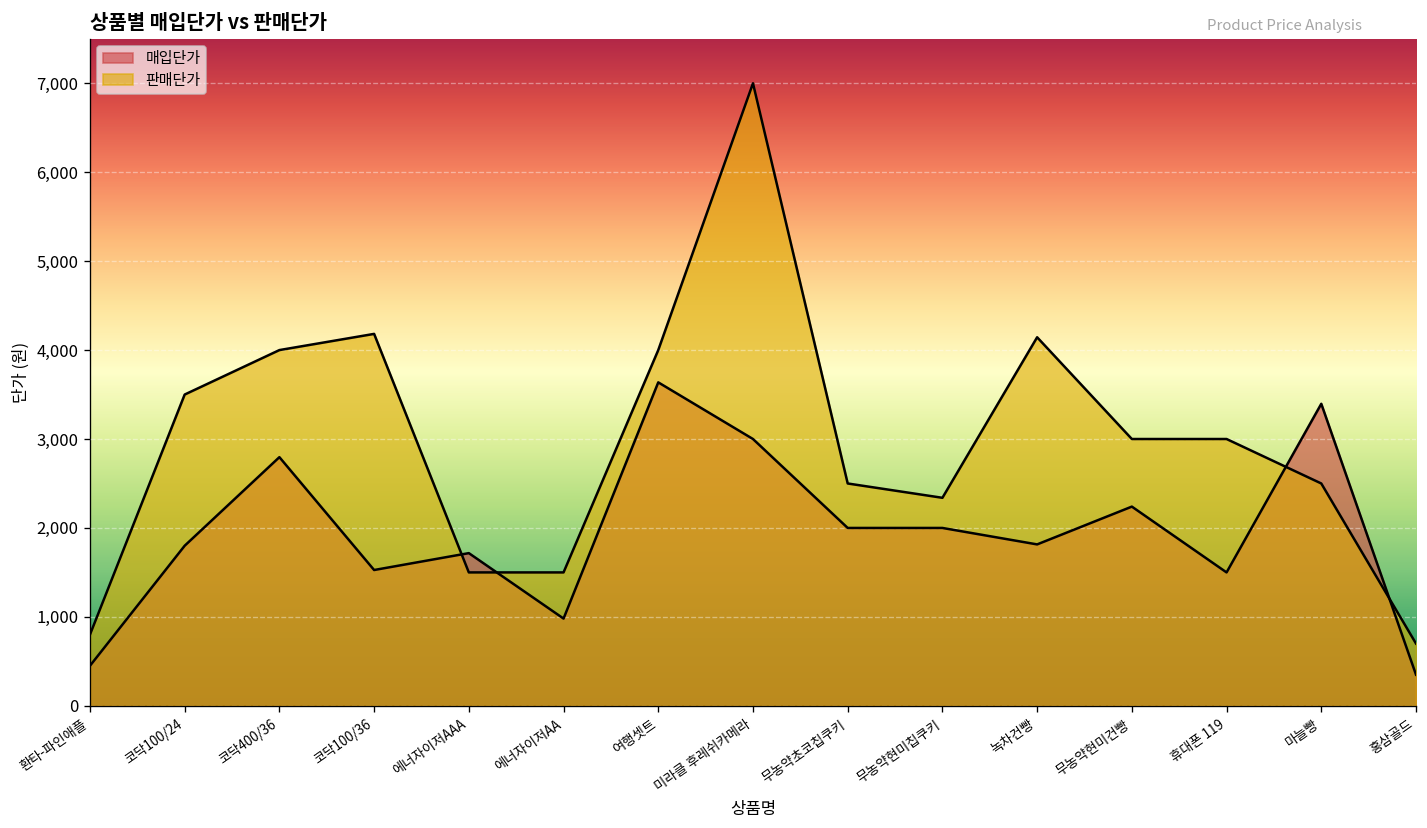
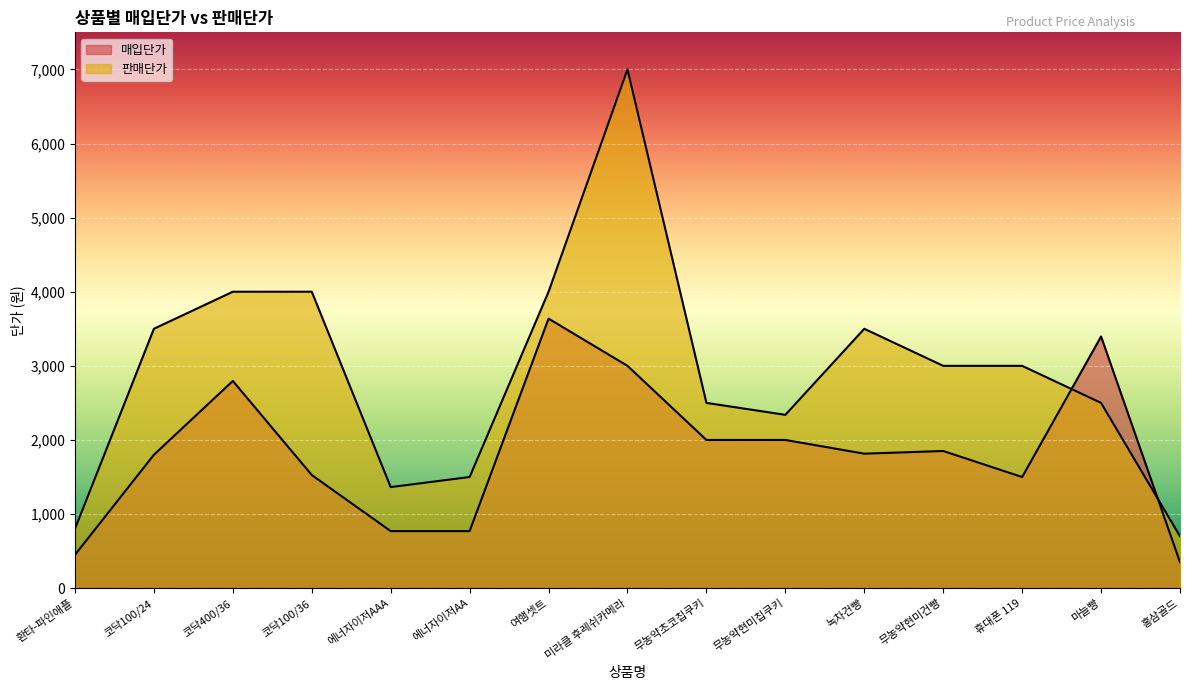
  {
    "매입단가": {
      "환타-파인애플": "500",
      "코닥100/24": "1,800",
      "코닥400/36": "2,800",
      "코닥100/36": "1,500",
-     "에너자이저AAA": "1,700",
-     "에너자이저AA": "1,000",
+     "에너자이저AAA": "800",
+     "에너자이저AA": "800",
      "여행셋트": "3,600",
      "미라클 후레쉬카메라": "3,000",
      "무농약초코칩쿠키": "2,000",
      "무농약현미칩쿠키": "2,000",
      "녹차건빵": "1,800",
-     "무농약현미건빵": "2,200",
+     "무농약현미건빵": "1,900",
      "휴대폰 119": "1,500",
      "마늘빵": "3,400",
      "홍삼골드": "400"
    },
    "판매단가": {
      "환타-파인애플": "800",
      "코닥100/24": "3,500",
      "코닥400/36": "4,000",
-     "코닥100/36": "4,200",
-     "에너자이저AAA": "1,500",
+     "코닥100/36": "4,000",
+     "에너자이저AAA": "1,400",
      "에너자이저AA": "1,500",
      "여행셋트": "4,000",
      "미라클 후레쉬카메라": "7,000",
      "무농약초코칩쿠키": "2,500",
      "무농약현미칩쿠키": "2,300",
-     "녹차건빵": "4,100",
+     "녹차건빵": "3,500",
      "무농약현미건빵": "3,000",
      "휴대폰 119": "3,000",
      "마늘빵": "2,500",
      "홍삼골드": "700"
    }
  }
